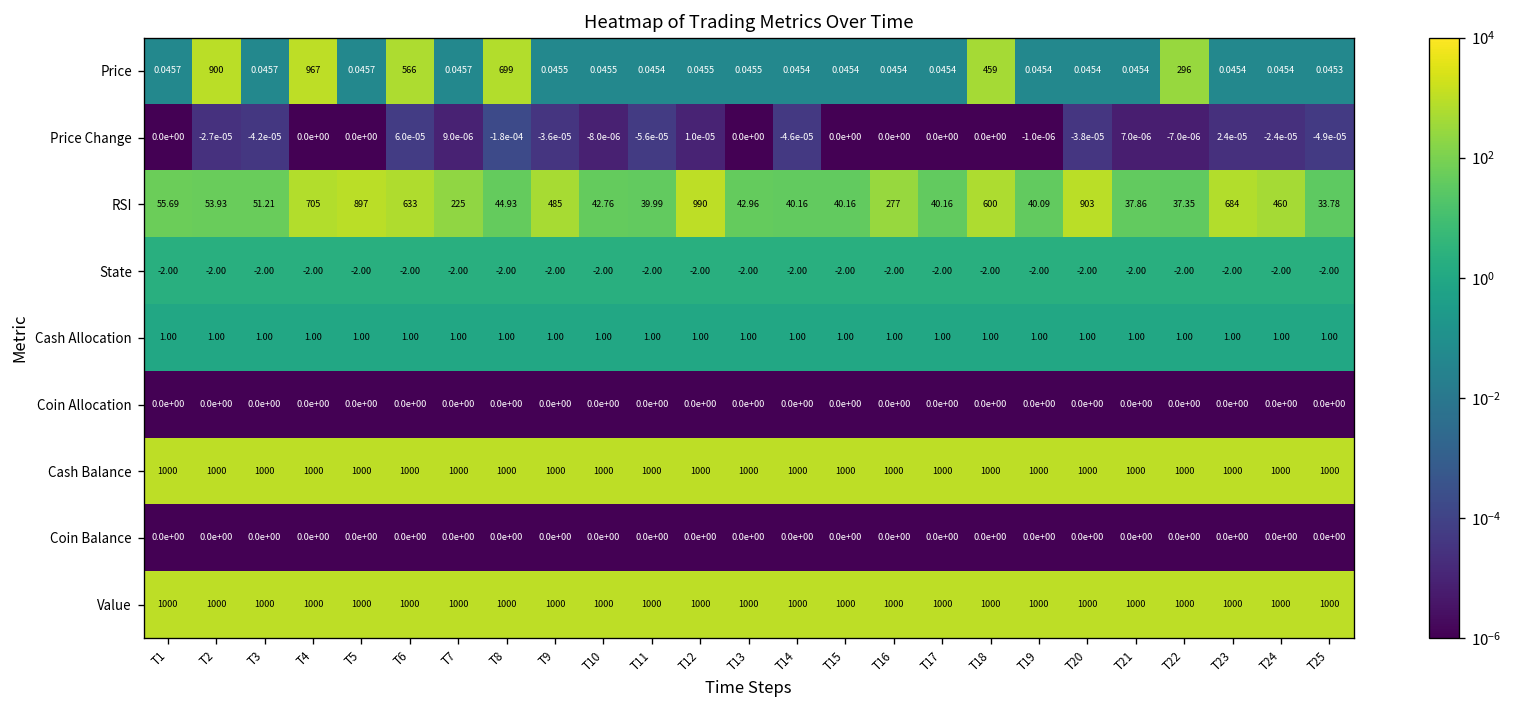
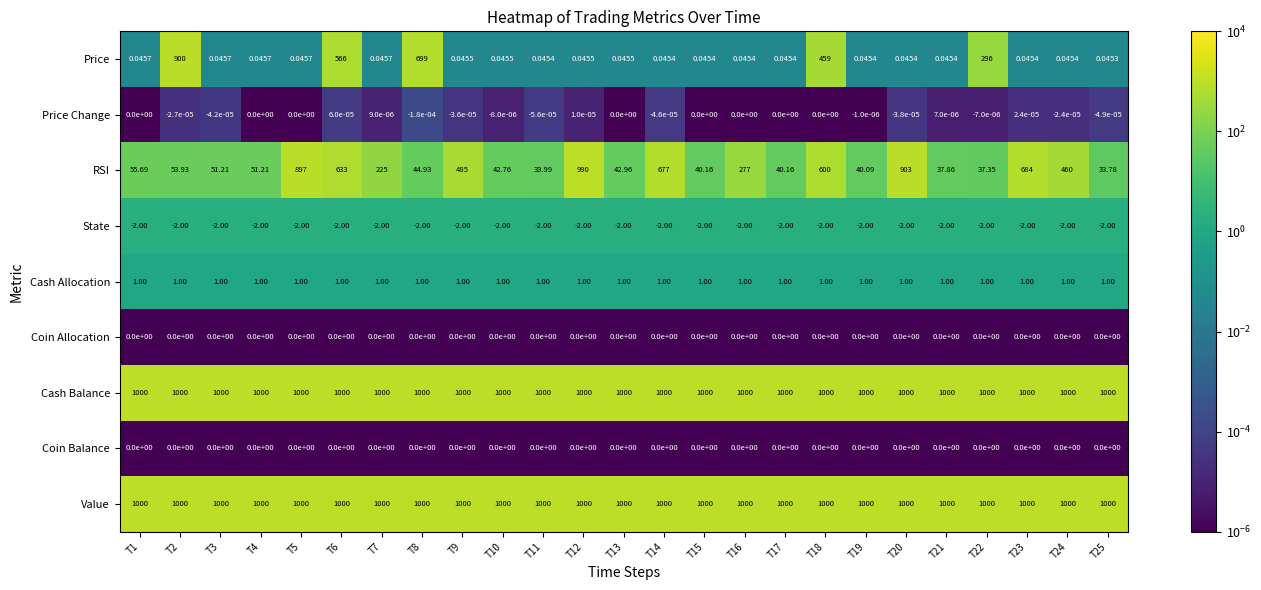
  {
    "Price": {
      "T1": 0.0457,
      "T2": 900,
      "T3": 0.0457,
-     "T4": 967,
+     "T4": 0.0457,
      "T5": 0.0457,
      "T6": 566,
      "T7": 0.0457,
      "T8": 699,
      "T9": 0.0455,
      "T10": 0.0455,
      "T11": 0.0454,
      "T12": 0.0455,
      "T13": 0.0455,
      "T14": 0.0454,
      "T15": 0.0454,
      "T16": 0.0454,
      "T17": 0.0454,
      "T18": 459,
      "T19": 0.0454,
      "T20": 0.0454,
      "T21": 0.0454,
      "T22": 296,
      "T23": 0.0454,
      "T24": 0.0454,
      "T25": 0.0453
    },
    "RSI": {
      "T1": 55.69,
      "T2": 53.93,
      "T3": 51.21,
-     "T4": 705,
+     "T4": 51.21,
      "T5": 897,
      "T6": 633,
      "T7": 225,
      "T8": 44.93,
      "T9": 485,
      "T10": 42.76,
      "T11": 39.99,
      "T12": 990,
      "T13": 42.96,
-     "T14": 40.16,
+     "T14": 677,
      "T15": 40.16,
      "T16": 277,
      "T17": 40.16,
      "T18": 600,
      "T19": 40.09,
      "T20": 903,
      "T21": 37.86,
      "T22": 37.35,
      "T23": 684,
      "T24": 460,
      "T25": 33.78
    }
  }
